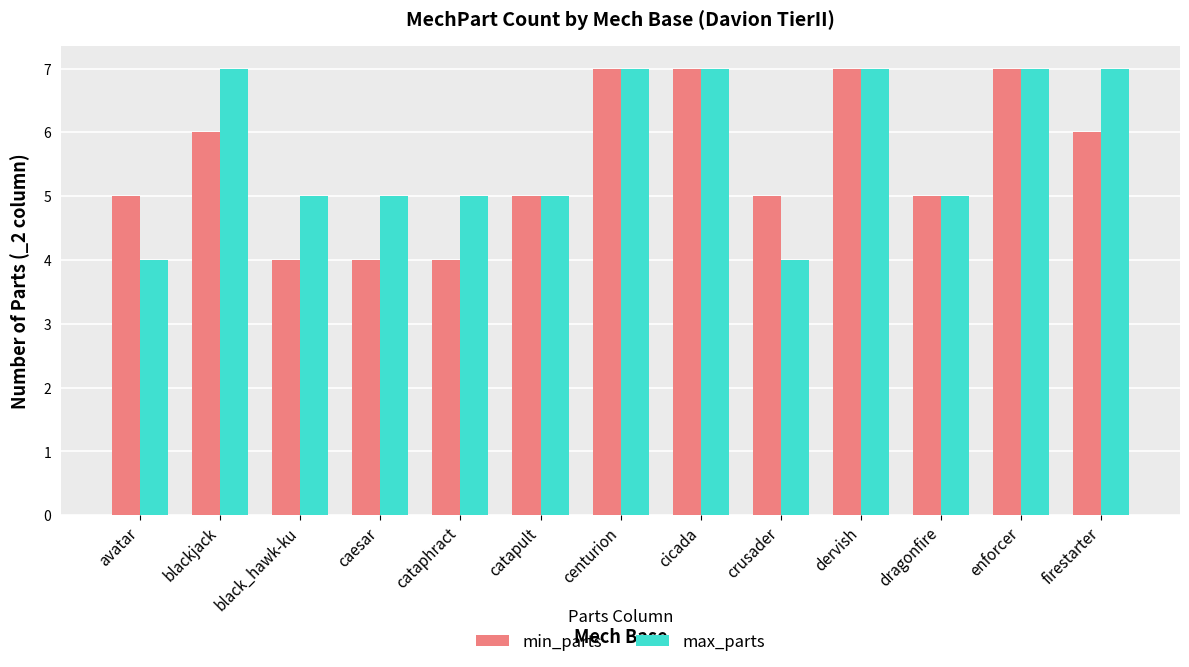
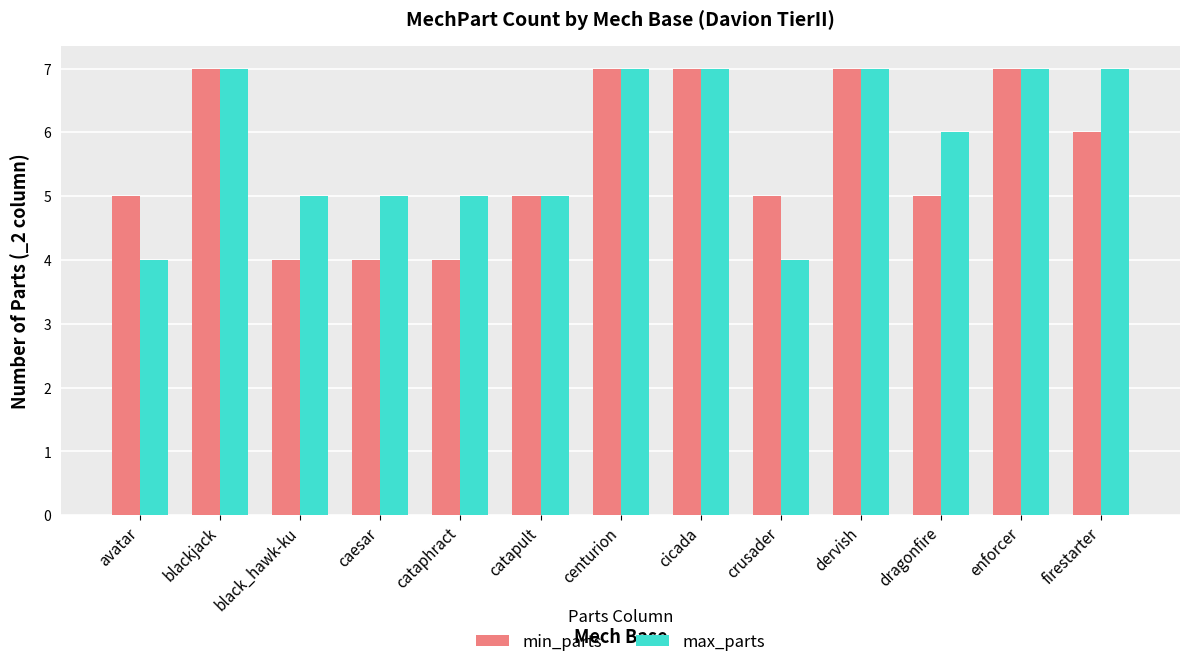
  {
    "min_parts": {
      "avatar": 5,
-     "blackjack": 6,
+     "blackjack": 7,
      "black_hawk-ku": 4,
      "caesar": 4,
      "cataphract": 4,
      "catapult": 5,
      "centurion": 7,
      "cicada": 7,
      "crusader": 5,
      "dervish": 7,
      "dragonfire": 5,
      "enforcer": 7,
      "firestarter": 6
    },
    "max_parts": {
      "avatar": 4,
      "blackjack": 7,
      "black_hawk-ku": 5,
      "caesar": 5,
      "cataphract": 5,
      "catapult": 5,
      "centurion": 7,
      "cicada": 7,
      "crusader": 4,
      "dervish": 7,
-     "dragonfire": 5,
+     "dragonfire": 6,
      "enforcer": 7,
      "firestarter": 7
    }
  }
